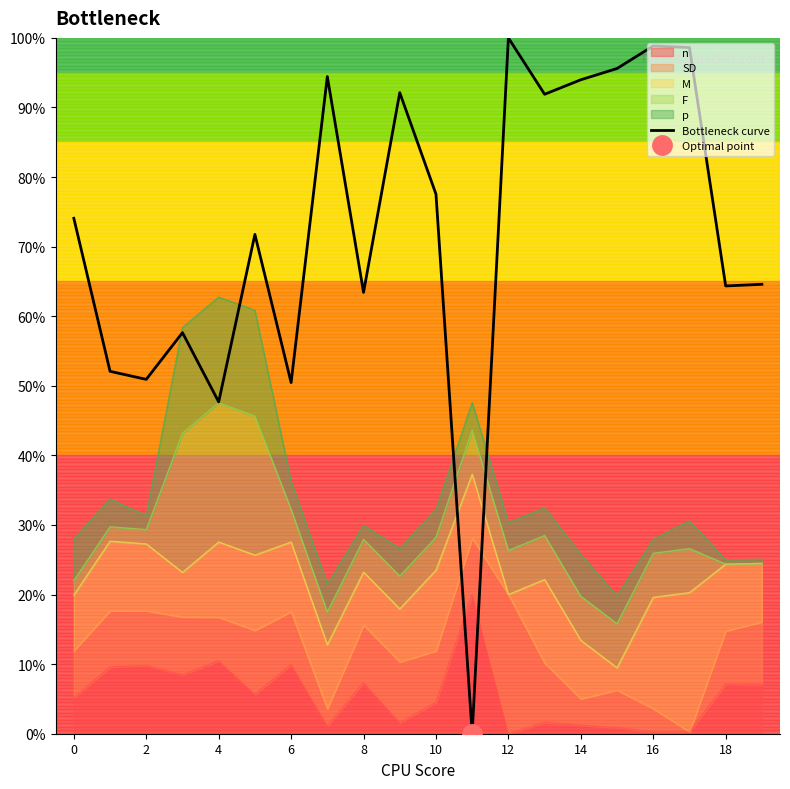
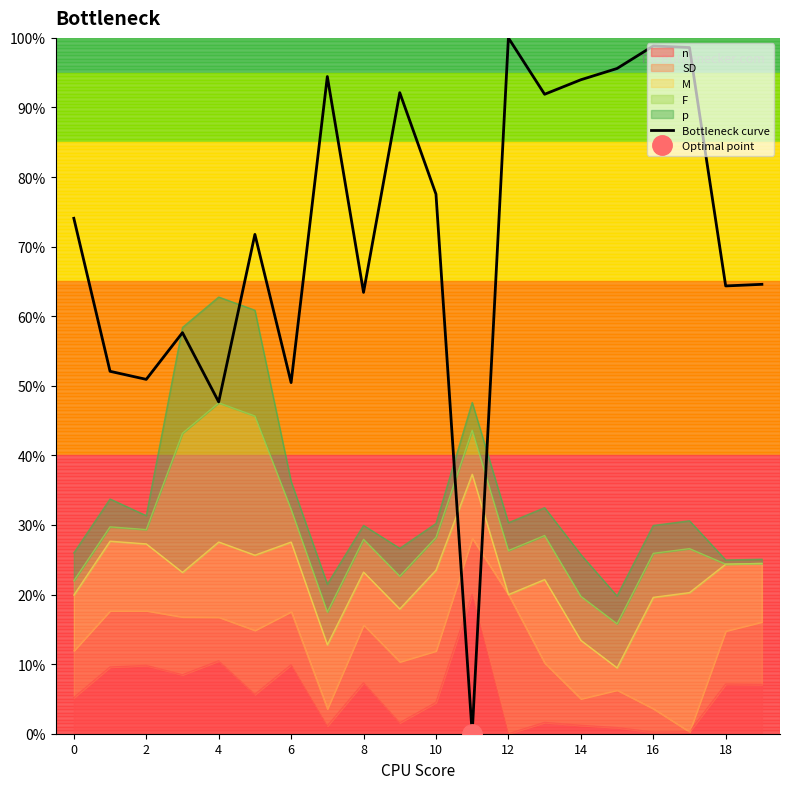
  {
    "p": {
-     "0": "6%",
+     "0": "4%",
      "2": "2%",
      "4": "15%",
      "6": "4%",
      "8": "2%",
-     "10": "4%",
+     "10": "2%",
      "12": "4%",
      "14": "6%",
-     "16": "2%",
+     "16": "4%",
      "18": "1%"
    },
    "Bottleneck curve": {
      "0": "74%",
      "2": "51%",
      "6": "50%",
      "8": "63%",
      "10": "78%",
      "12": "100%",
      "14": "94%",
      "18": "64%"
    }
  }
